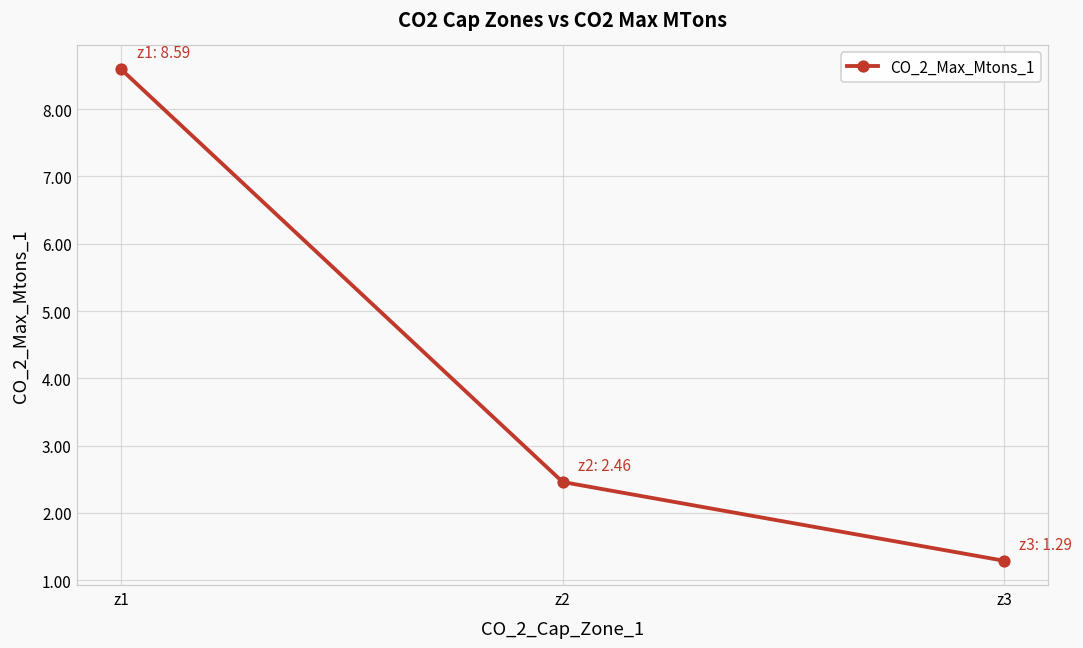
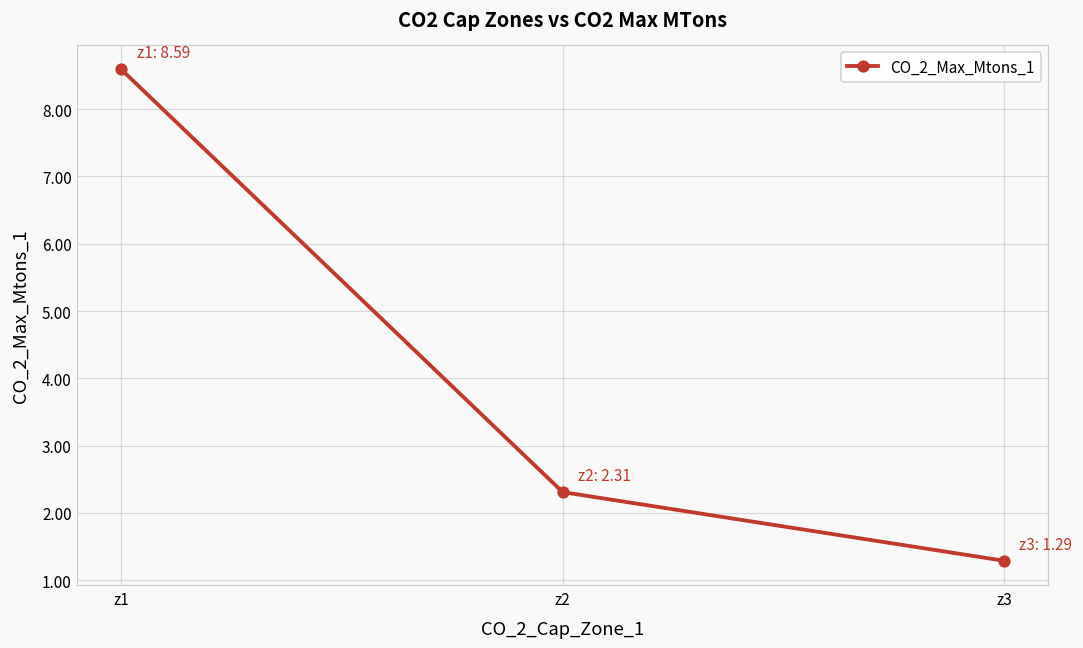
  {
    "z1": 8.59,
-   "z2": 2.46,
+   "z2": 2.31,
    "z3": 1.29
  }
